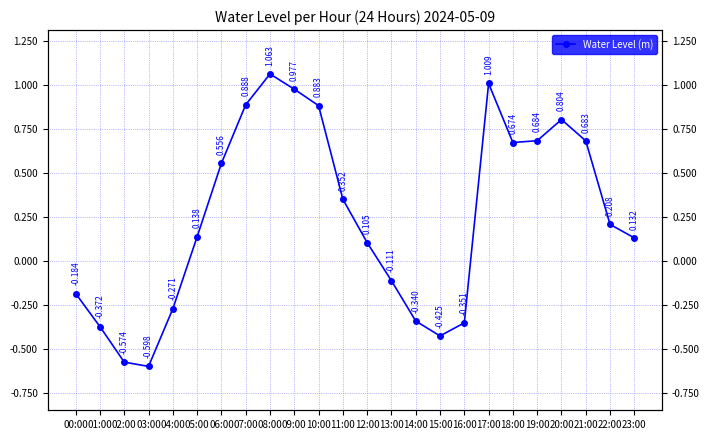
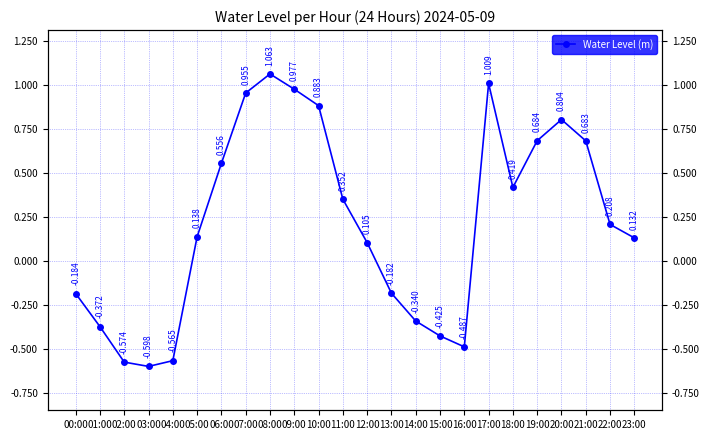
  {
    "00:00": -0.184,
    "01:00": -0.372,
    "02:00": -0.574,
    "03:00": -0.598,
-   "04:00": -0.271,
+   "04:00": -0.565,
    "05:00": 0.138,
    "06:00": 0.556,
-   "07:00": 0.888,
+   "07:00": 0.955,
    "08:00": 1.063,
    "09:00": 0.977,
    "10:00": 0.883,
    "11:00": 0.352,
    "12:00": 0.105,
-   "13:00": -0.111,
+   "13:00": -0.182,
    "14:00": -0.340,
    "15:00": -0.425,
-   "16:00": -0.351,
+   "16:00": -0.487,
    "17:00": 1.009,
-   "18:00": 0.674,
+   "18:00": 0.419,
    "19:00": 0.684,
    "20:00": 0.804,
    "21:00": 0.683,
    "22:00": 0.208,
    "23:00": 0.132
  }
